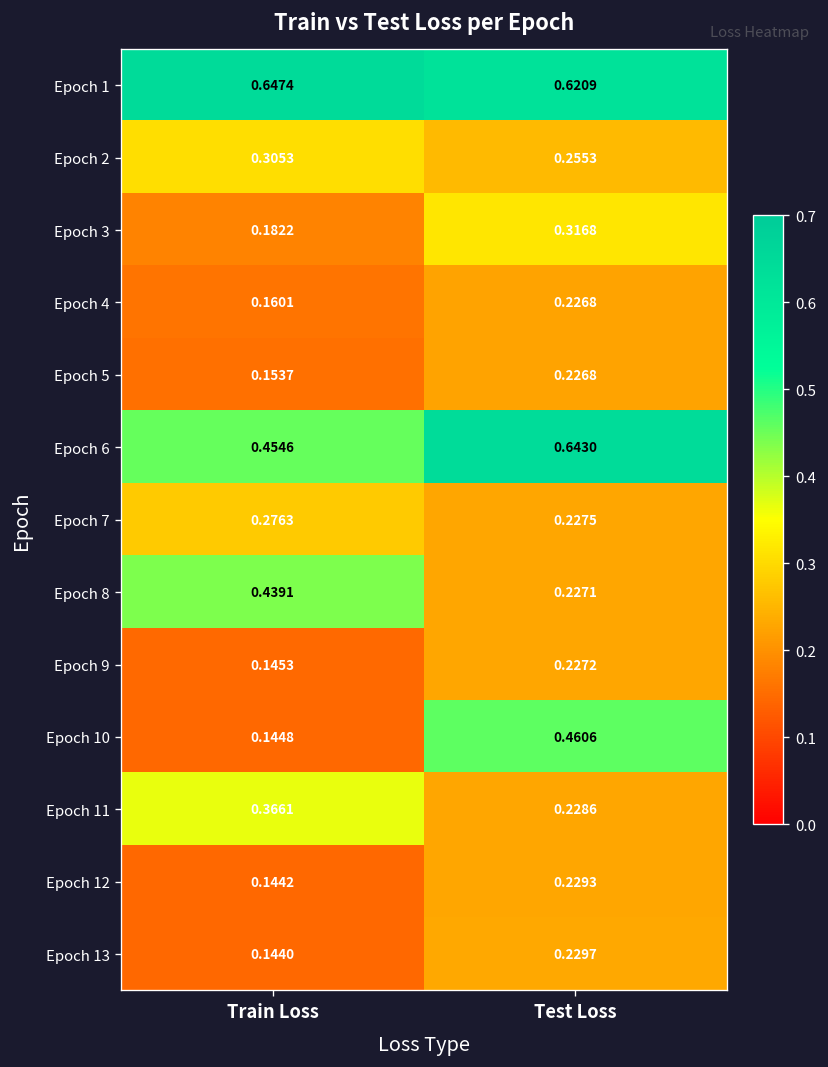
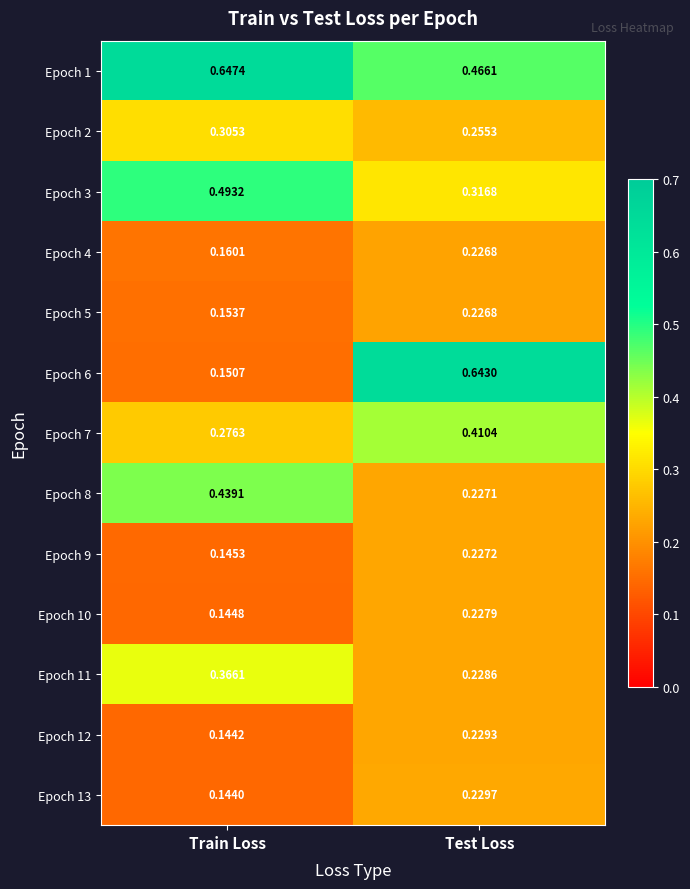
  {
    "Epoch 1": {
      "Train Loss": 0.6474,
-     "Test Loss": 0.6209
+     "Test Loss": 0.4661
    },
    "Epoch 2": {
      "Train Loss": 0.3053,
      "Test Loss": 0.2553
    },
    "Epoch 3": {
-     "Train Loss": 0.1822,
+     "Train Loss": 0.4932,
      "Test Loss": 0.3168
    },
    "Epoch 4": {
      "Train Loss": 0.1601,
      "Test Loss": 0.2268
    },
    "Epoch 5": {
      "Train Loss": 0.1537,
      "Test Loss": 0.2268
    },
    "Epoch 6": {
-     "Train Loss": 0.4546,
+     "Train Loss": 0.1507,
      "Test Loss": 0.6430
    },
    "Epoch 7": {
      "Train Loss": 0.2763,
-     "Test Loss": 0.2275
+     "Test Loss": 0.4104
    },
    "Epoch 8": {
      "Train Loss": 0.4391,
      "Test Loss": 0.2271
    },
    "Epoch 9": {
      "Train Loss": 0.1453,
      "Test Loss": 0.2272
    },
    "Epoch 10": {
      "Train Loss": 0.1448,
-     "Test Loss": 0.4606
+     "Test Loss": 0.2279
    },
    "Epoch 11": {
      "Train Loss": 0.3661,
      "Test Loss": 0.2286
    },
    "Epoch 12": {
      "Train Loss": 0.1442,
      "Test Loss": 0.2293
    },
    "Epoch 13": {
      "Train Loss": 0.1440,
      "Test Loss": 0.2297
    }
  }
